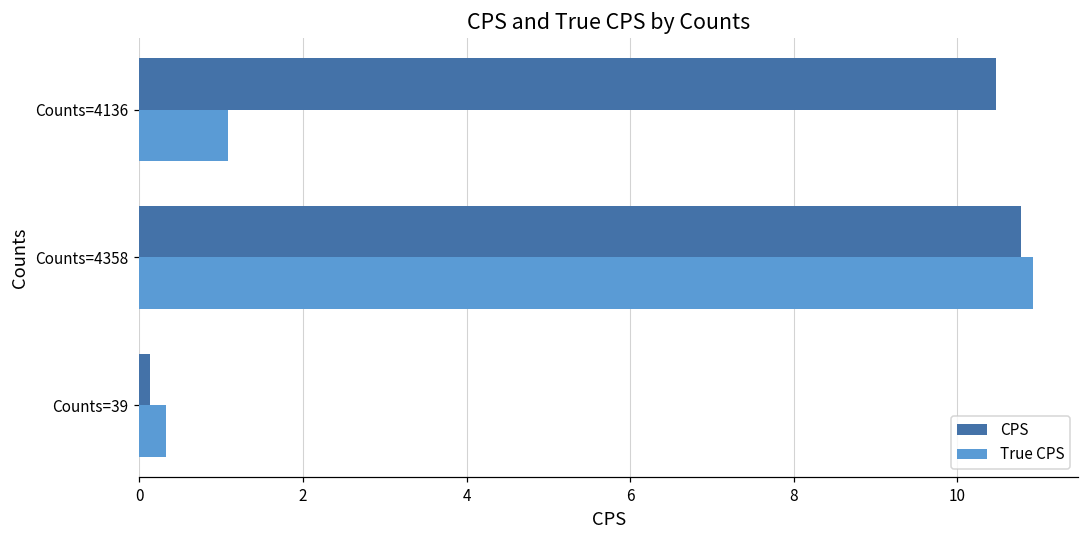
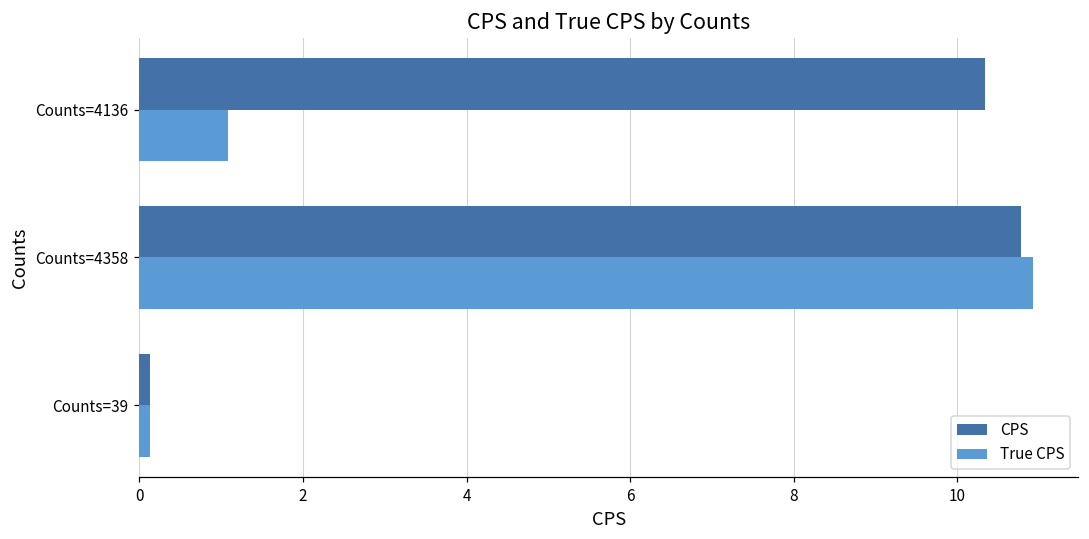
  {
    "CPS": {
-     "Counts=4136": 10.5,
+     "Counts=4136": 10.3,
      "Counts=4358": 10.8,
      "Counts=39": 0.1
    },
    "True CPS": {
      "Counts=4136": 1.1,
      "Counts=4358": 10.9,
-     "Counts=39": 0.3
+     "Counts=39": 0.1
    }
  }
